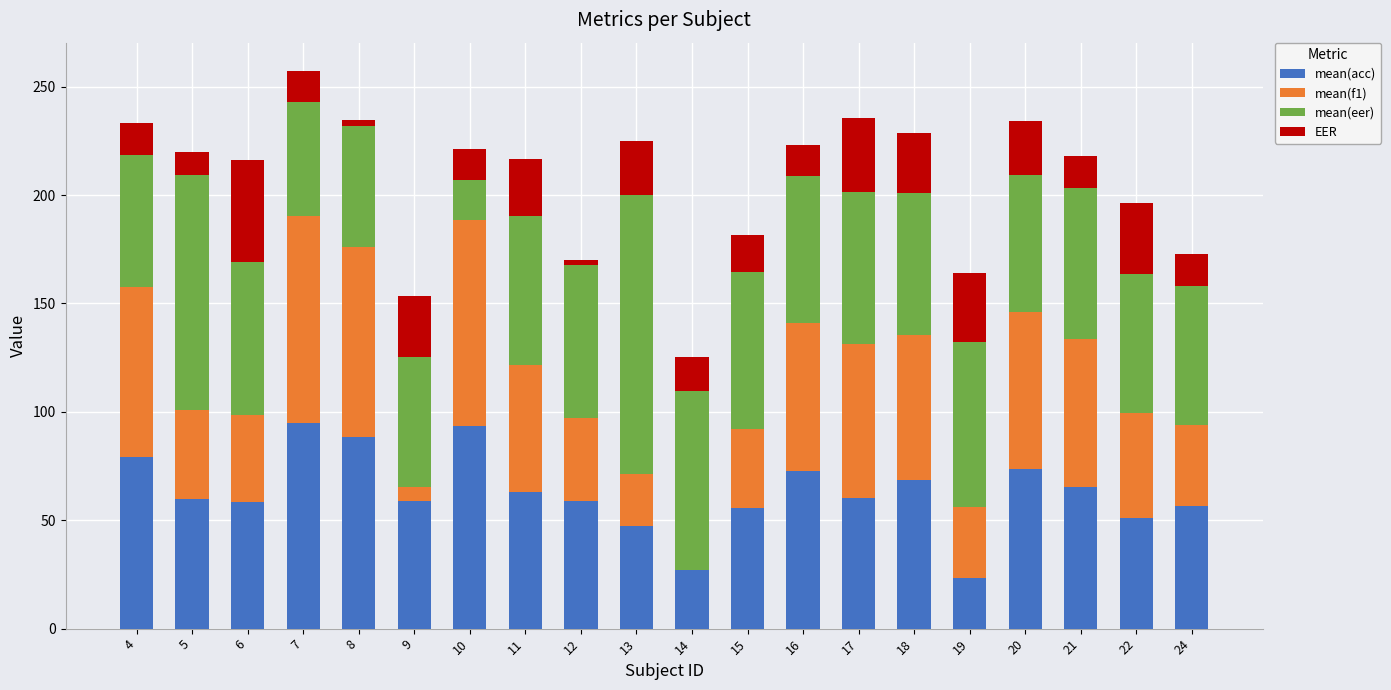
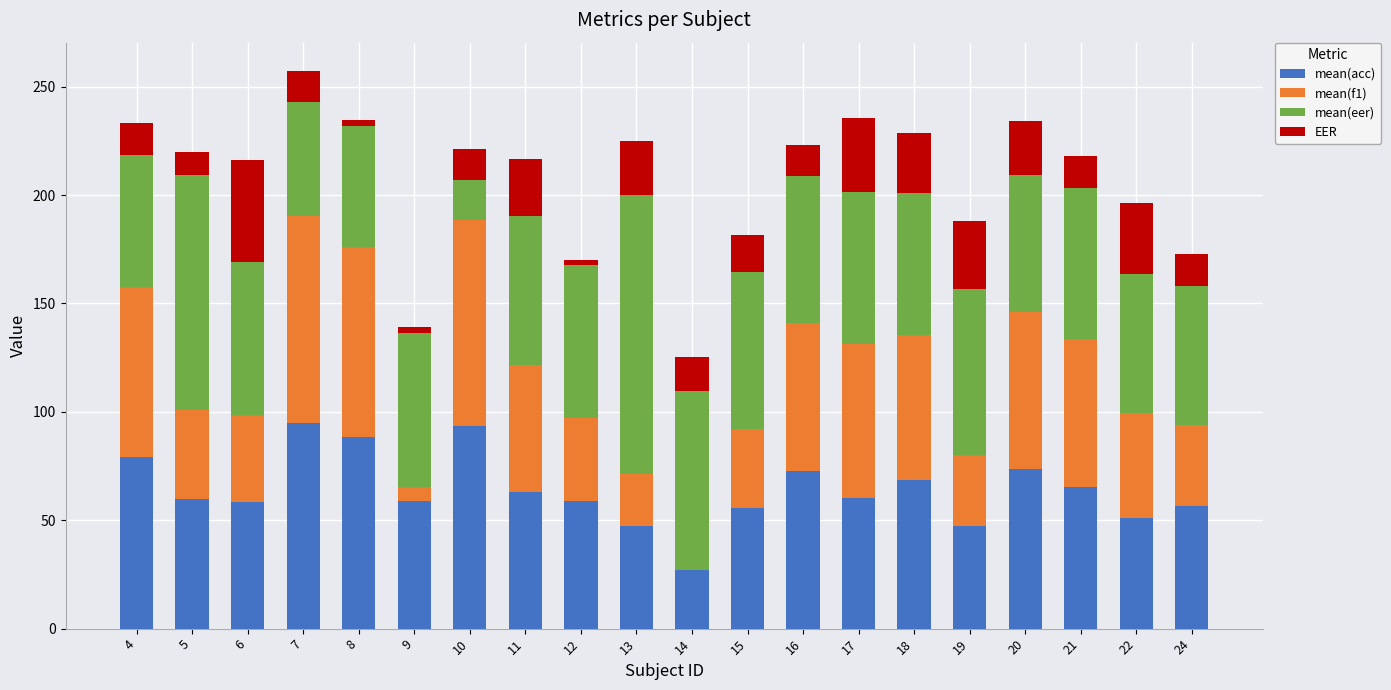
  {
    "mean(acc)": {
      "4": 79,
      "5": 60,
      "6": 59,
      "7": 95,
      "8": 88,
      "9": 59,
      "10": 94,
      "11": 63,
      "12": 59,
      "13": 47,
      "14": 27,
      "15": 56,
      "16": 73,
      "17": 60,
      "18": 69,
-     "19": 23,
+     "19": 47,
      "20": 74,
      "21": 65,
      "22": 51,
      "24": 57
    },
    "mean(f1)": {
      "4": 79,
      "5": 41,
      "6": 40,
      "7": 96,
      "8": 88,
      "9": 7,
      "10": 95,
      "11": 59,
      "12": 38,
      "13": 24,
      "14": 0,
      "15": 37,
      "16": 68,
      "17": 71,
      "18": 67,
      "19": 33,
      "20": 72,
      "21": 68,
      "22": 49,
      "24": 37
    },
    "mean(eer)": {
      "4": 61,
      "5": 109,
      "6": 71,
      "7": 53,
      "8": 56,
-     "9": 60,
+     "9": 71,
      "10": 19,
      "11": 68,
      "12": 71,
      "13": 128,
      "14": 82,
      "15": 72,
      "16": 68,
      "17": 70,
      "18": 66,
      "19": 76,
      "20": 63,
      "21": 70,
      "22": 64,
      "24": 64
    },
    "EER": {
      "4": 15,
      "5": 11,
      "6": 47,
      "7": 15,
      "8": 3,
-     "9": 28,
+     "9": 3,
      "10": 14,
      "11": 26,
      "12": 2,
      "13": 25,
      "14": 16,
      "15": 17,
      "16": 14,
      "17": 34,
      "18": 28,
      "19": 31,
      "20": 25,
      "21": 15,
      "22": 33,
      "24": 15
    }
  }
